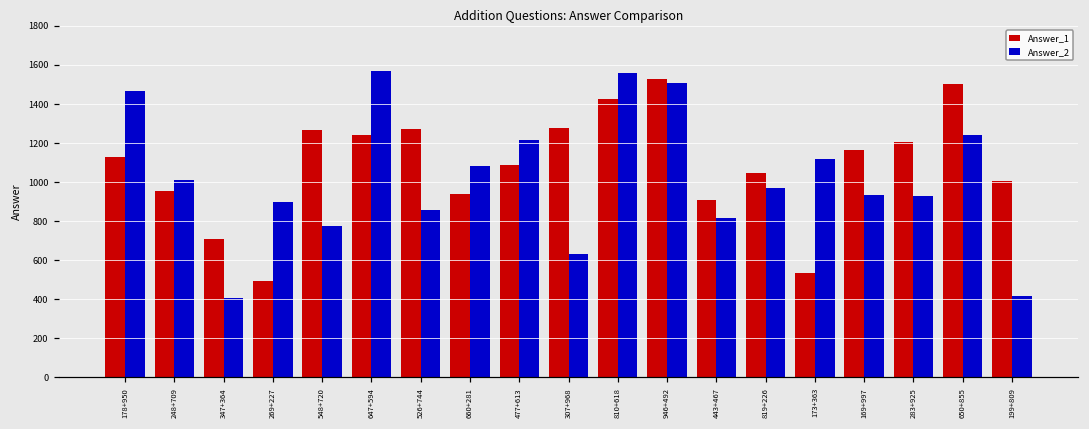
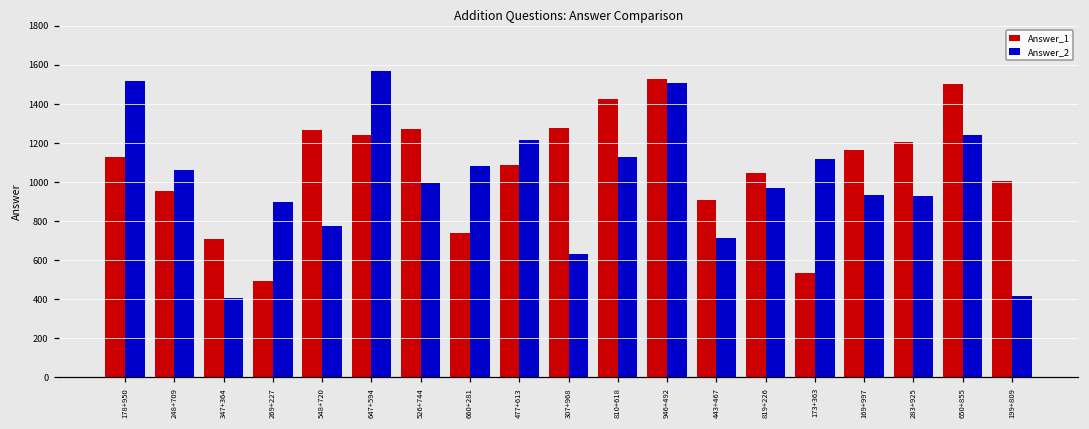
  {
    "Answer_1": {
      "178+950": 1130,
      "248+709": 960,
      "347+364": 710,
      "269+227": 500,
      "548+720": 1270,
      "647+594": 1240,
      "526+744": 1270,
-     "660+281": 940,
+     "660+281": 740,
      "477+613": 1090,
      "307+968": 1280,
      "810+618": 1430,
      "946+492": 1530,
      "443+467": 910,
      "819+226": 1050,
      "173+363": 540,
      "169+997": 1170,
      "283+925": 1210,
      "650+855": 1510,
      "199+809": 1010
    },
    "Answer_2": {
-     "178+950": 1470,
-     "248+709": 1010,
+     "178+950": 1520,
+     "248+709": 1060,
      "347+364": 410,
      "269+227": 900,
      "548+720": 780,
      "647+594": 1570,
-     "526+744": 860,
+     "526+744": 1000,
      "660+281": 1080,
      "477+613": 1220,
      "307+968": 630,
-     "810+618": 1560,
+     "810+618": 1130,
      "946+492": 1510,
-     "443+467": 810,
+     "443+467": 720,
      "819+226": 970,
      "173+363": 1120,
      "169+997": 930,
      "283+925": 930,
      "650+855": 1240,
      "199+809": 420
    }
  }
